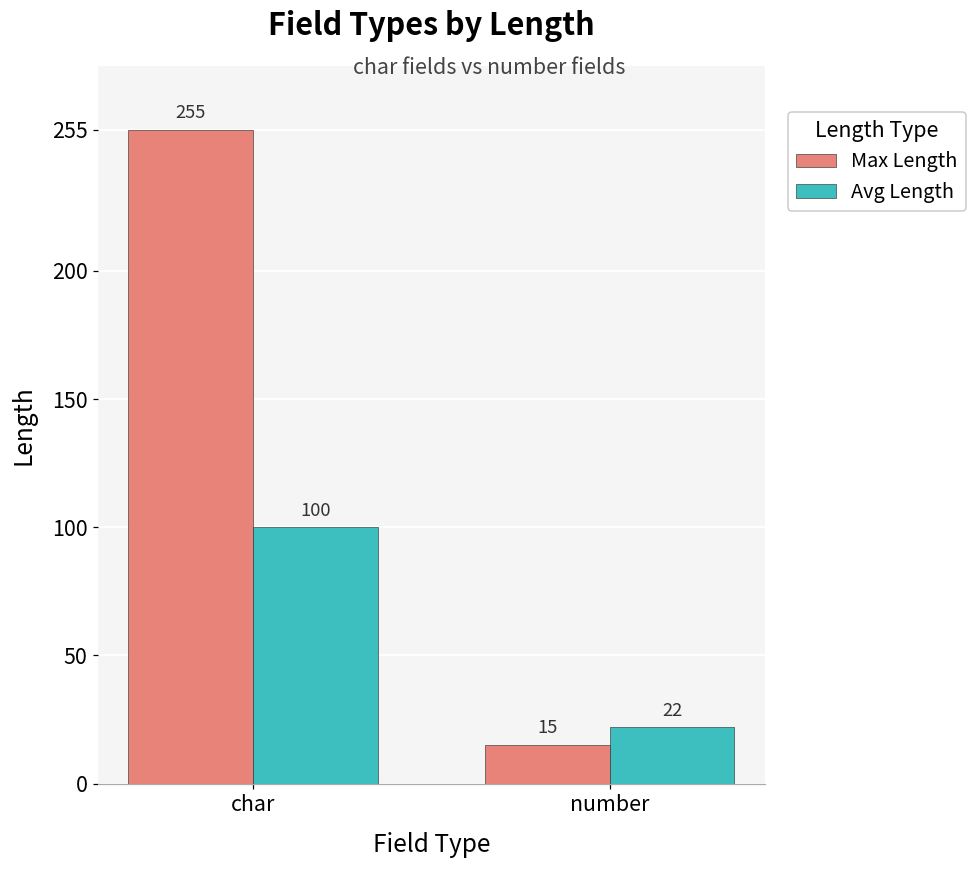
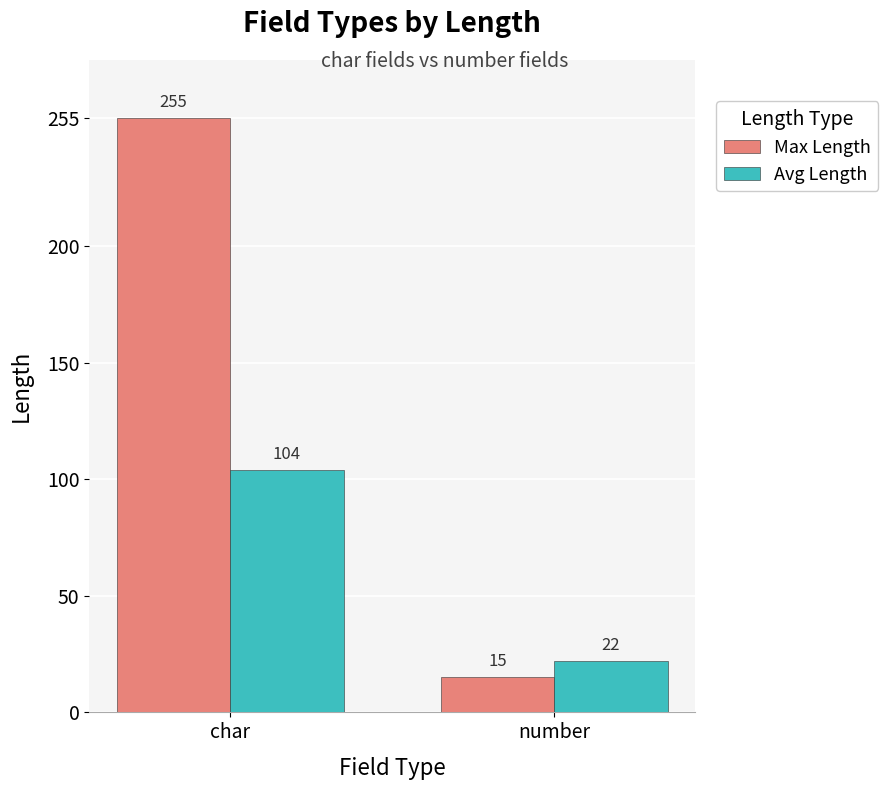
  {
    "Max Length": {
      "char": 255,
      "number": 15
    },
    "Avg Length": {
-     "char": 100,
+     "char": 104,
      "number": 22
    }
  }
